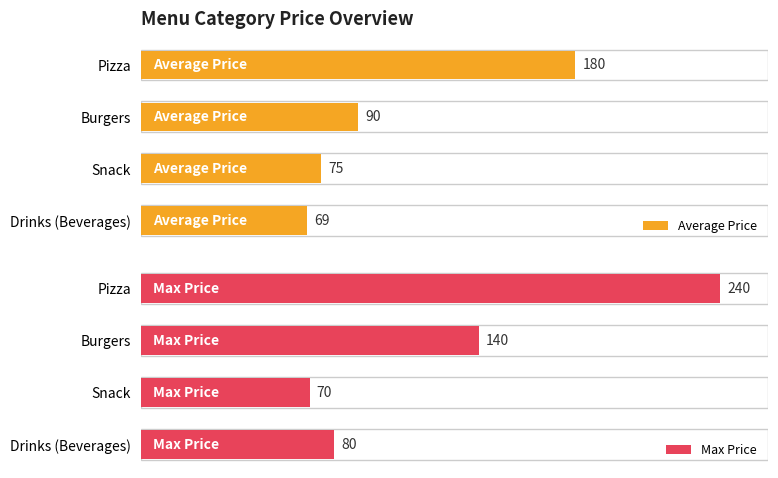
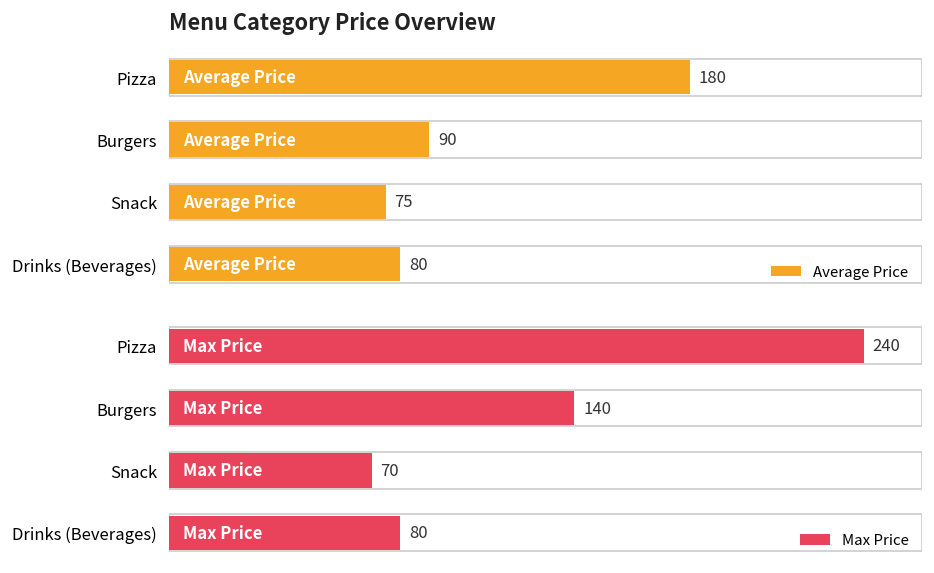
  {
    "Menu Category Price Overview": {
      "Pizza": 180,
      "Burgers": 90,
      "Snack": 75,
-     "Drinks (Beverages)": 69
+     "Drinks (Beverages)": 80
    }
  }
